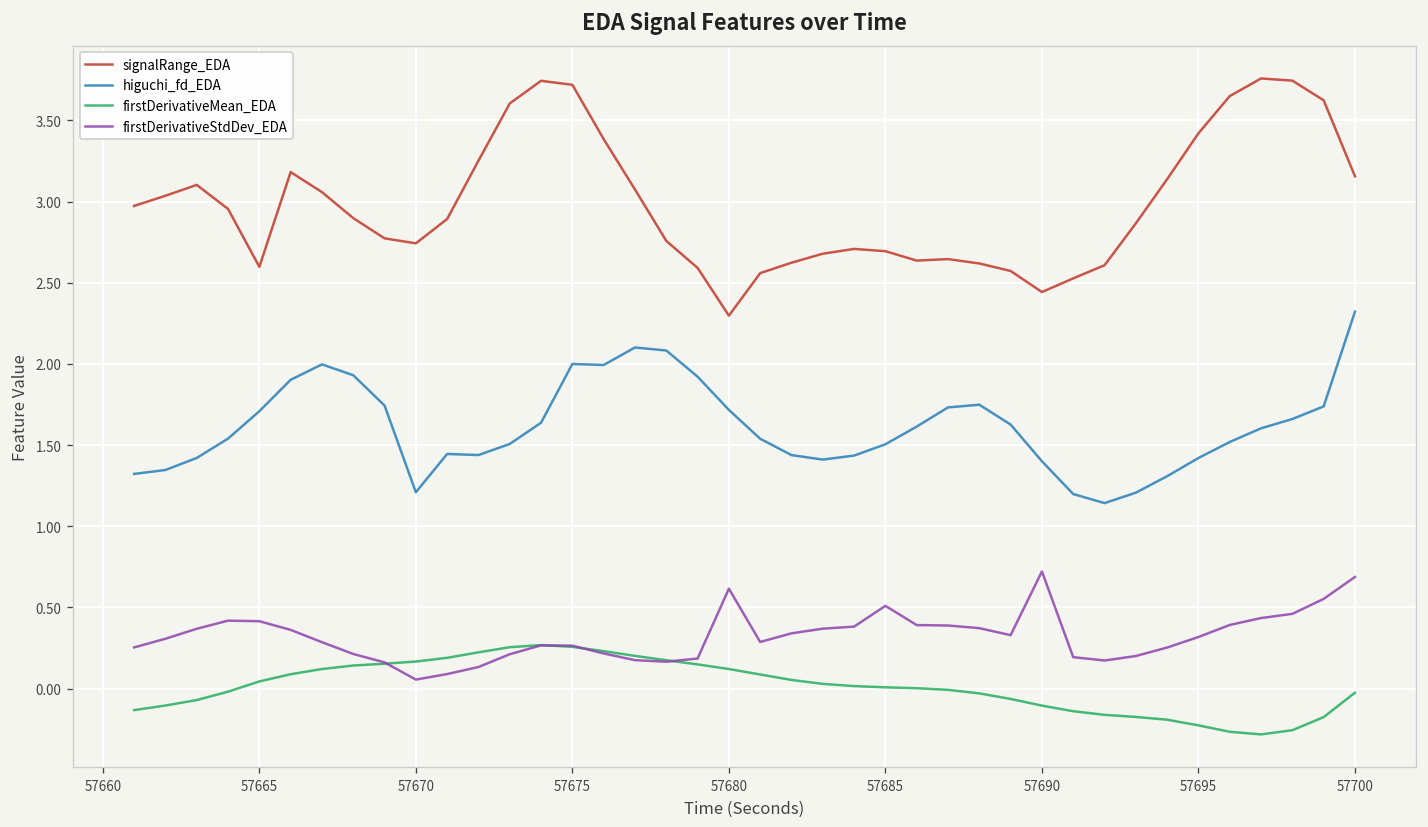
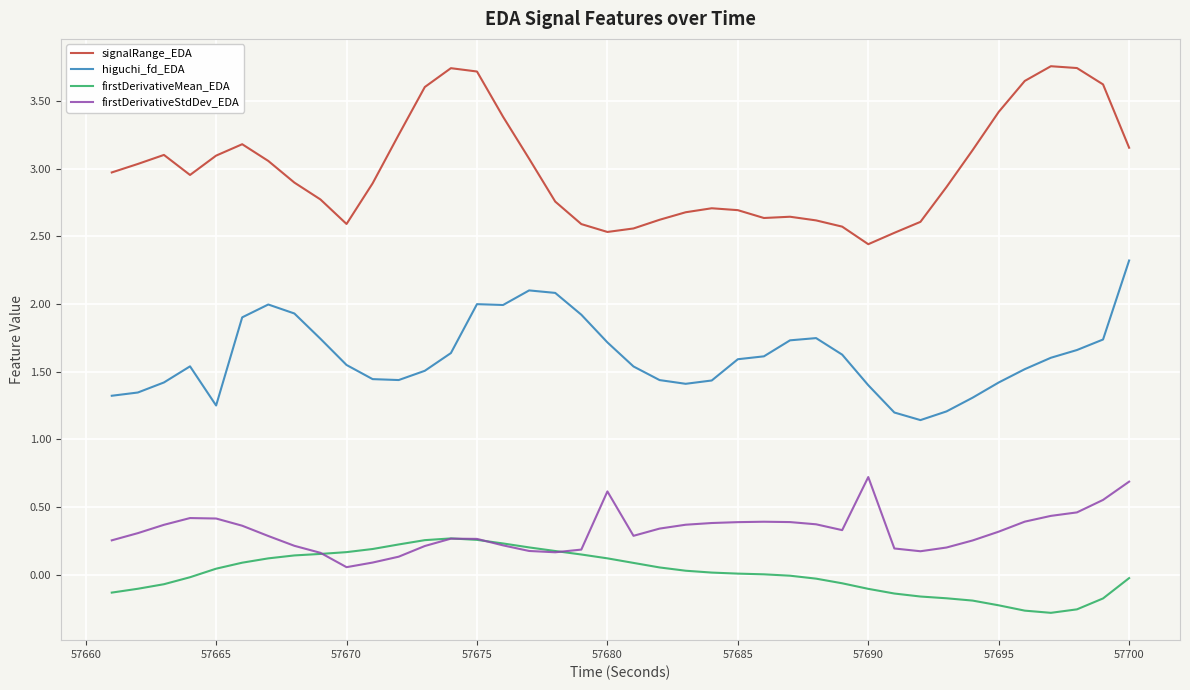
  {
    "signalRange_EDA": {
-     "57665": 2.60,
-     "57670": 2.74,
+     "57665": 3.10,
+     "57670": 2.59,
      "57675": 3.72,
-     "57680": 2.30,
+     "57680": 2.53,
      "57685": 2.69,
      "57690": 2.44,
      "57695": 3.42,
      "57700": 3.16
    },
    "higuchi_fd_EDA": {
-     "57665": 1.71,
-     "57670": 1.21,
+     "57665": 1.25,
+     "57670": 1.55,
      "57675": 2.00,
      "57680": 1.72,
-     "57685": 1.50,
+     "57685": 1.59,
      "57690": 1.40,
      "57695": 1.42,
      "57700": 2.32
    },
    "firstDerivativeMean_EDA": {
      "57665": 0.04,
      "57670": 0.17,
      "57680": 0.12,
      "57685": 0.01,
      "57690": -0.10,
      "57695": -0.23,
      "57700": -0.03
    },
    "firstDerivativeStdDev_EDA": {
      "57665": 0.42,
      "57670": 0.06,
      "57680": 0.62,
-     "57685": 0.51,
+     "57685": 0.39,
      "57690": 0.72,
      "57695": 0.32,
      "57700": 0.69
    }
  }
